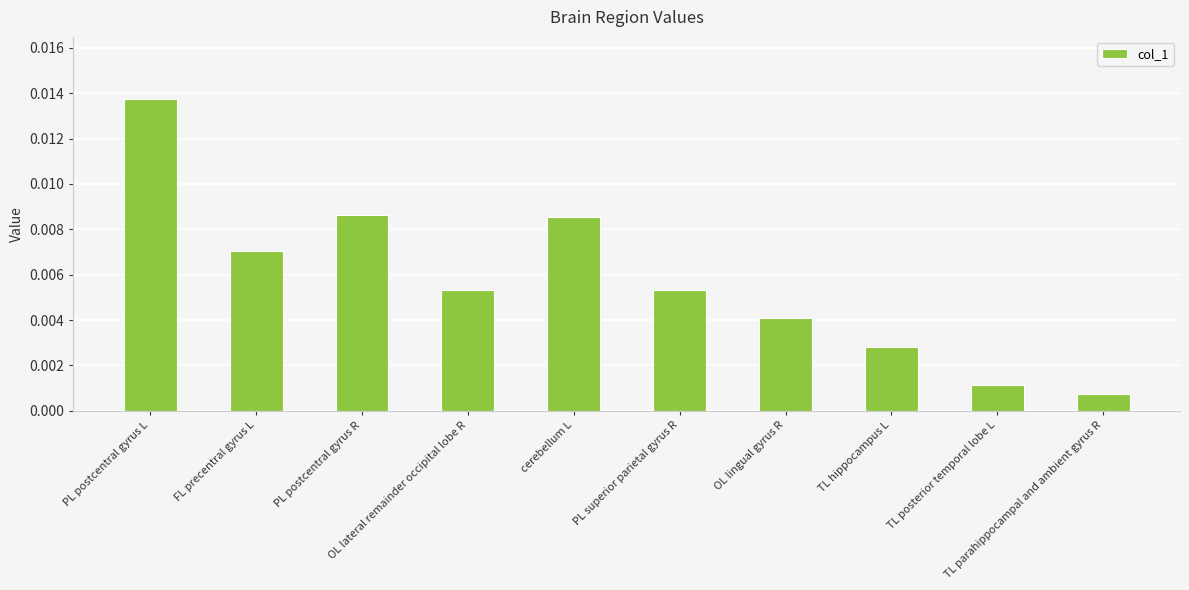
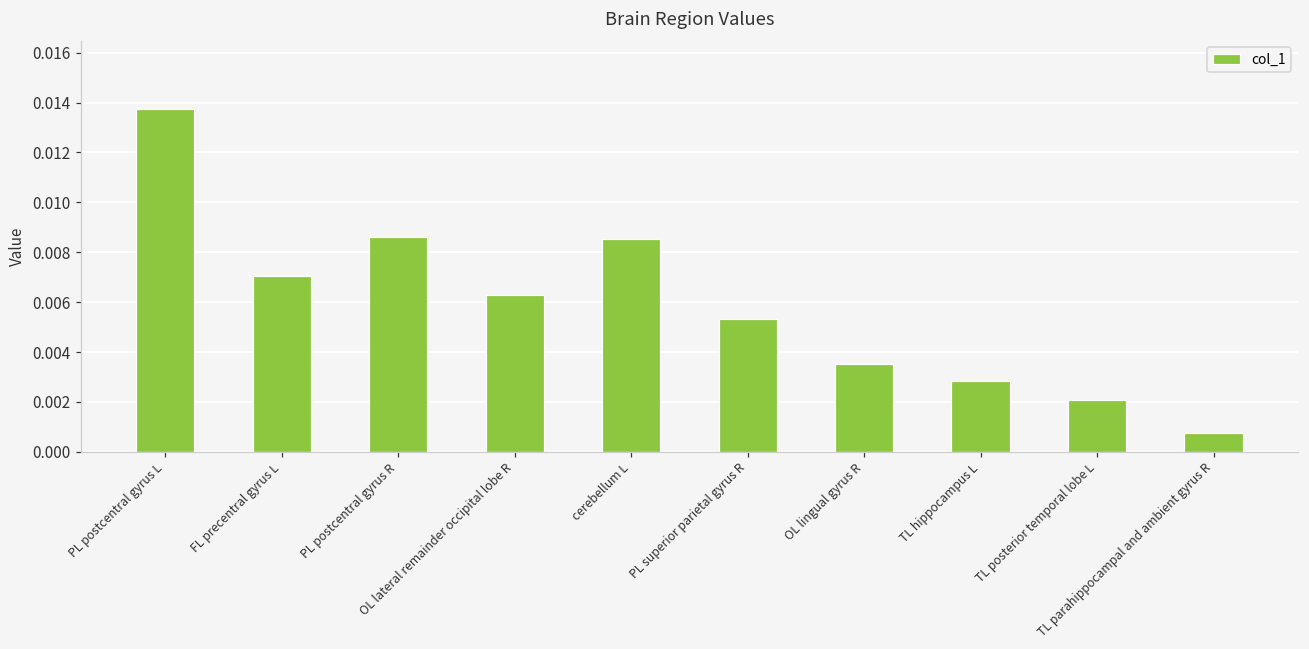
  {
    "PL postcentral gyrus L": 0.0137,
    "FL precentral gyrus L": 0.0071,
    "PL postcentral gyrus R": 0.0086,
-   "OL lateral remainder occipital lobe R": 0.0053,
+   "OL lateral remainder occipital lobe R": 0.0063,
    "cerebellum L": 0.0085,
    "PL superior parietal gyrus R": 0.0053,
-   "OL lingual gyrus R": 0.0041,
+   "OL lingual gyrus R": 0.0035,
    "TL hippocampus L": 0.0028,
-   "TL posterior temporal lobe L": 0.0011,
+   "TL posterior temporal lobe L": 0.0021,
    "TL parahippocampal and ambient gyrus R": 0.0007
  }
